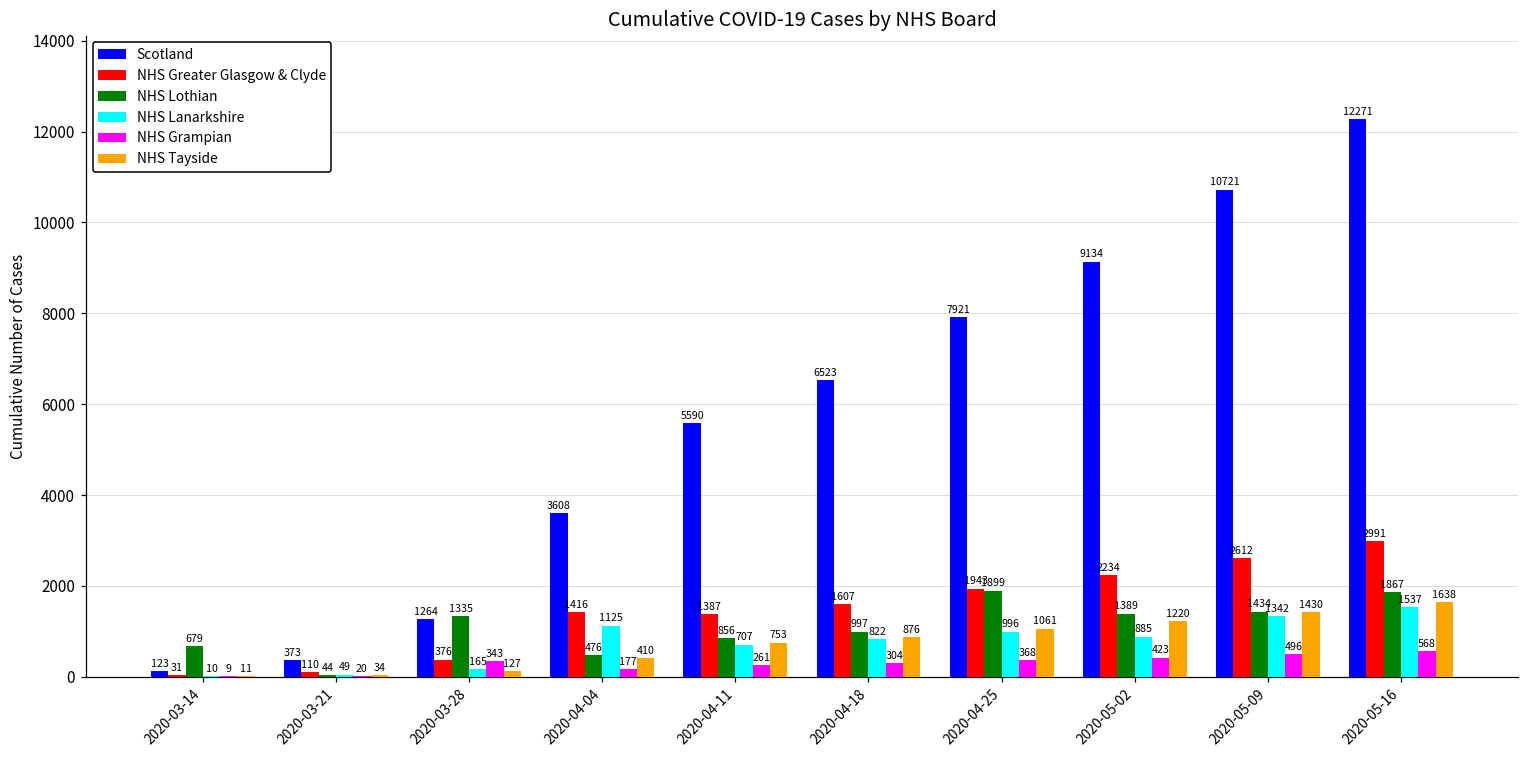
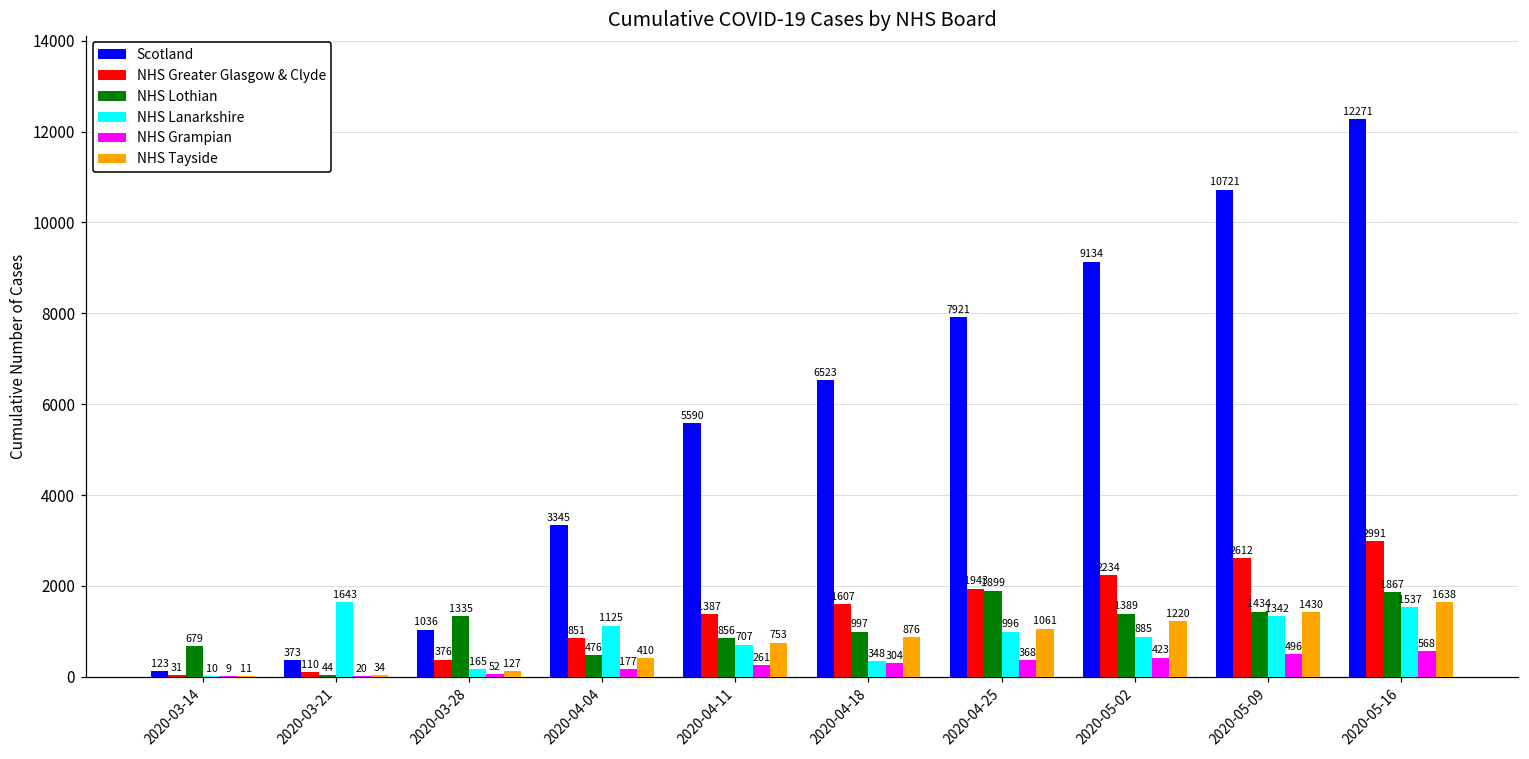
  {
    "Scotland": {
      "2020-03-14": 123,
      "2020-03-21": 373,
-     "2020-03-28": 1264,
-     "2020-04-04": 3608,
+     "2020-03-28": 1036,
+     "2020-04-04": 3345,
      "2020-04-11": 5590,
      "2020-04-18": 6523,
      "2020-04-25": 7921,
      "2020-05-02": 9134,
      "2020-05-09": 10721,
      "2020-05-16": 12271
    },
    "NHS Greater Glasgow & Clyde": {
      "2020-03-14": 31,
      "2020-03-21": 110,
      "2020-03-28": 376,
-     "2020-04-04": 1416,
+     "2020-04-04": 851,
      "2020-04-11": 1387,
      "2020-04-18": 1607,
      "2020-05-02": 2234,
      "2020-05-09": 2612,
      "2020-05-16": 2991
    },
    "NHS Lothian": {
      "2020-03-14": 679,
      "2020-03-21": 44,
      "2020-03-28": 1335,
      "2020-04-04": 476,
      "2020-04-11": 856,
      "2020-04-18": 997,
      "2020-05-02": 1389,
      "2020-05-16": 1867
    },
    "NHS Lanarkshire": {
      "2020-03-14": 10,
-     "2020-03-21": 49,
+     "2020-03-21": 1643,
      "2020-03-28": 165,
      "2020-04-04": 1125,
      "2020-04-11": 707,
-     "2020-04-18": 822,
+     "2020-04-18": 348,
      "2020-04-25": 996,
      "2020-05-02": 885,
      "2020-05-16": 1537
    },
    "NHS Grampian": {
      "2020-03-14": 9,
      "2020-03-21": 20,
-     "2020-03-28": 343,
+     "2020-03-28": 52,
      "2020-04-04": 177,
      "2020-04-11": 261,
      "2020-04-18": 304,
      "2020-04-25": 368,
      "2020-05-02": 423,
      "2020-05-09": 496,
      "2020-05-16": 568
    },
    "NHS Tayside": {
      "2020-03-14": 11,
      "2020-03-21": 34,
      "2020-03-28": 127,
      "2020-04-04": 410,
      "2020-04-11": 753,
      "2020-04-18": 876,
      "2020-04-25": 1061,
      "2020-05-02": 1220,
      "2020-05-09": 1430,
      "2020-05-16": 1638
    }
  }
